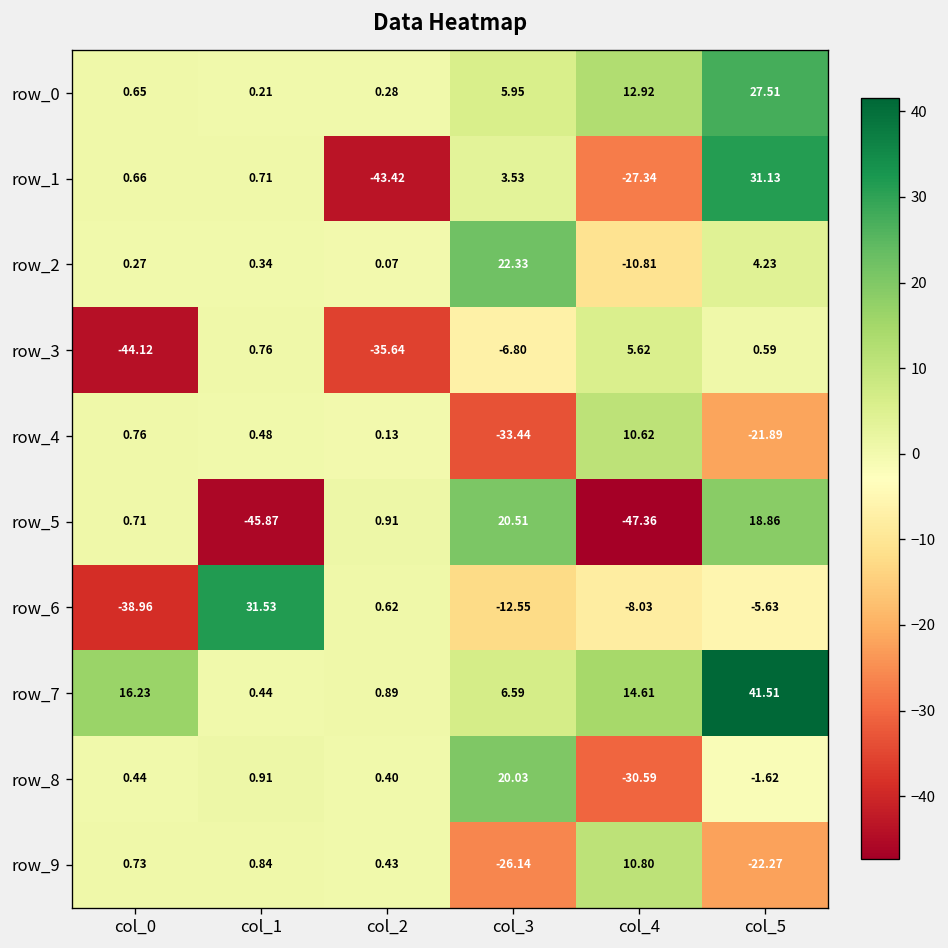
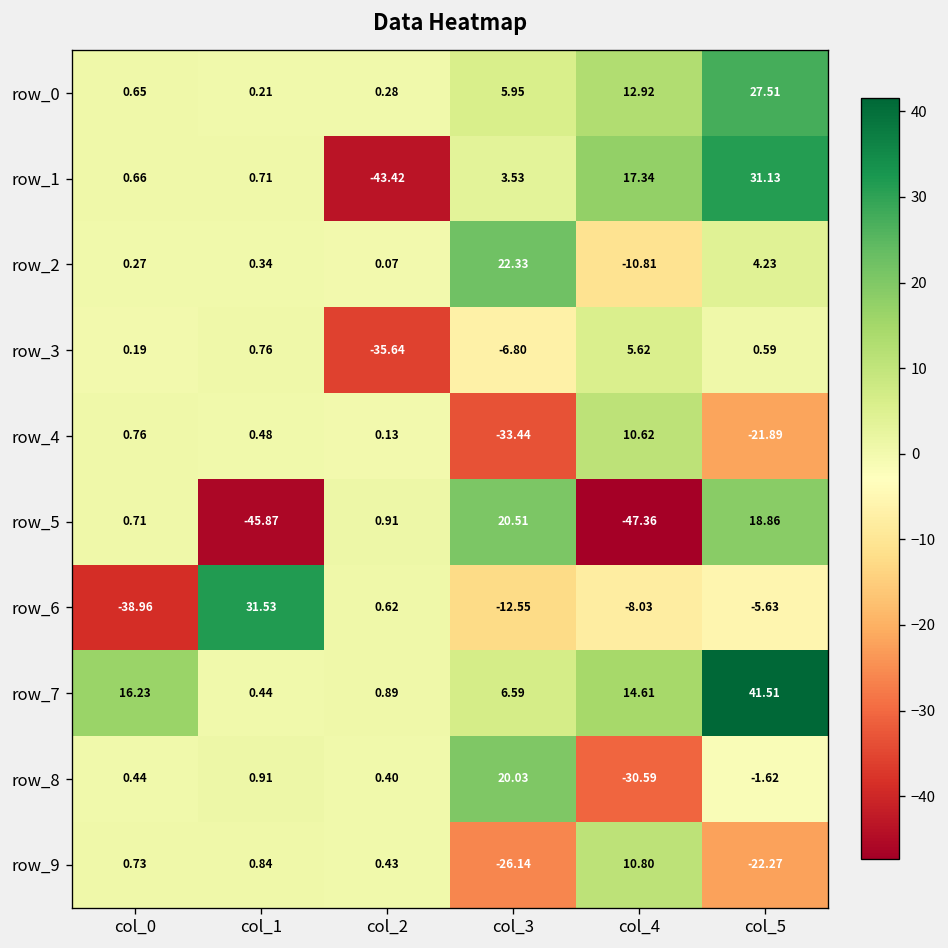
  {
    "row_0": {
      "col_0": 0.65,
      "col_1": 0.21,
      "col_2": 0.28,
      "col_3": 5.95,
      "col_4": 12.92,
      "col_5": 27.51
    },
    "row_1": {
      "col_0": 0.66,
      "col_1": 0.71,
      "col_2": -43.42,
      "col_3": 3.53,
-     "col_4": -27.34,
+     "col_4": 17.34,
      "col_5": 31.13
    },
    "row_2": {
      "col_0": 0.27,
      "col_1": 0.34,
      "col_2": 0.07,
      "col_3": 22.33,
      "col_4": -10.81,
      "col_5": 4.23
    },
    "row_3": {
-     "col_0": -44.12,
+     "col_0": 0.19,
      "col_1": 0.76,
      "col_2": -35.64,
      "col_3": -6.80,
      "col_4": 5.62,
      "col_5": 0.59
    },
    "row_4": {
      "col_0": 0.76,
      "col_1": 0.48,
      "col_2": 0.13,
      "col_3": -33.44,
      "col_4": 10.62,
      "col_5": -21.89
    },
    "row_5": {
      "col_0": 0.71,
      "col_1": -45.87,
      "col_2": 0.91,
      "col_3": 20.51,
      "col_4": -47.36,
      "col_5": 18.86
    },
    "row_6": {
      "col_0": -38.96,
      "col_1": 31.53,
      "col_2": 0.62,
      "col_3": -12.55,
      "col_4": -8.03,
      "col_5": -5.63
    },
    "row_7": {
      "col_0": 16.23,
      "col_1": 0.44,
      "col_2": 0.89,
      "col_3": 6.59,
      "col_4": 14.61,
      "col_5": 41.51
    },
    "row_8": {
      "col_0": 0.44,
      "col_1": 0.91,
      "col_2": 0.40,
      "col_3": 20.03,
      "col_4": -30.59,
      "col_5": -1.62
    },
    "row_9": {
      "col_0": 0.73,
      "col_1": 0.84,
      "col_2": 0.43,
      "col_3": -26.14,
      "col_4": 10.80,
      "col_5": -22.27
    }
  }
